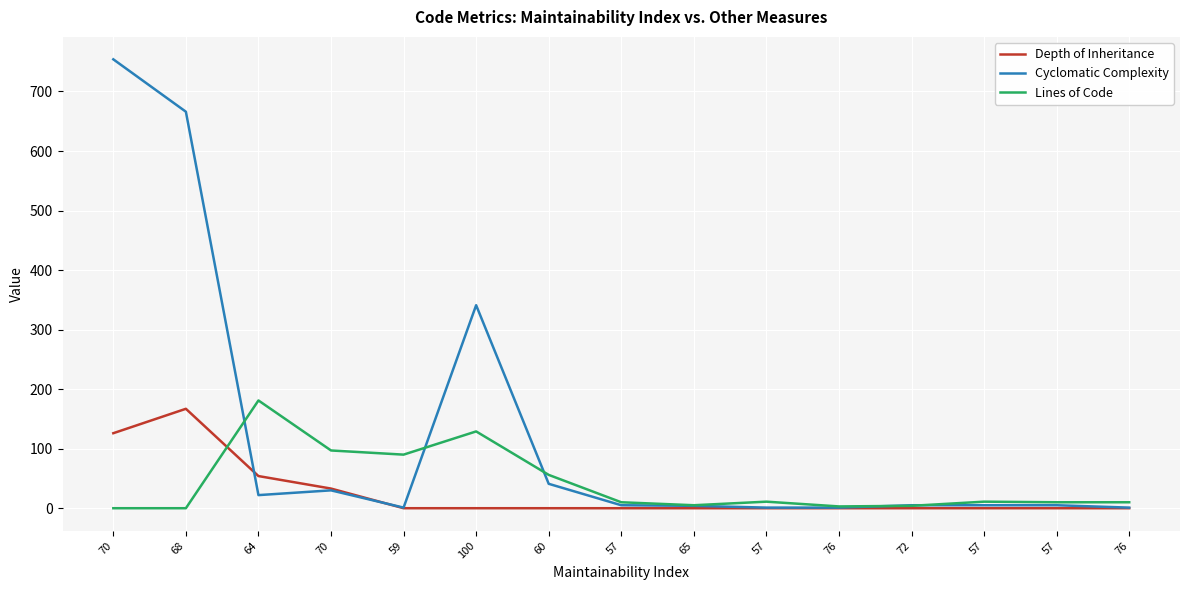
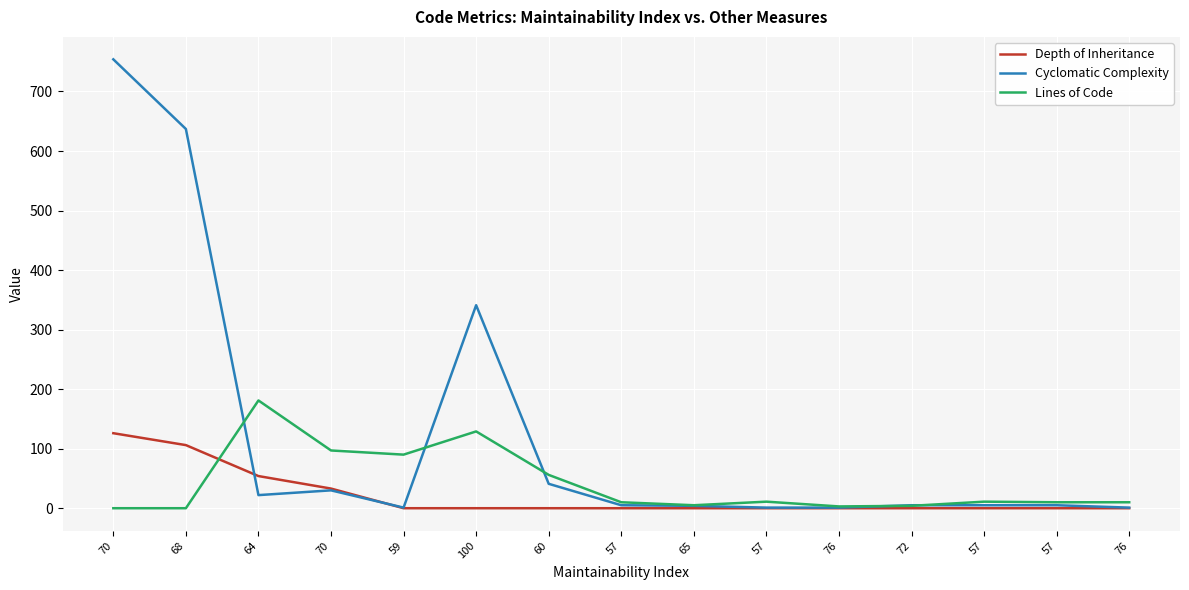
  {
    "Depth of Inheritance": {
-     "68": 170,
+     "68": 110,
      "64": 50,
      "100": 0,
      "60": 0
    },
    "Cyclomatic Complexity": {
-     "68": 670,
+     "68": 640,
      "64": 20,
      "100": 340,
      "60": 40
    },
    "Lines of Code": {
      "68": 0,
      "64": 180,
      "59": 90,
      "100": 130,
      "60": 60
    }
  }
